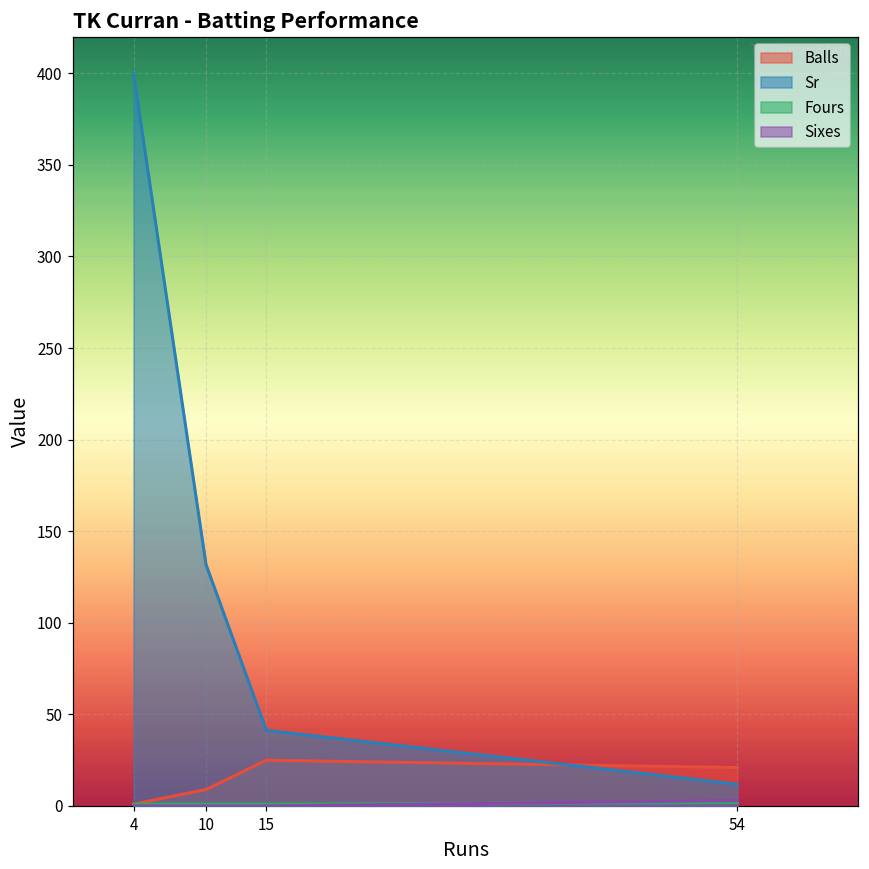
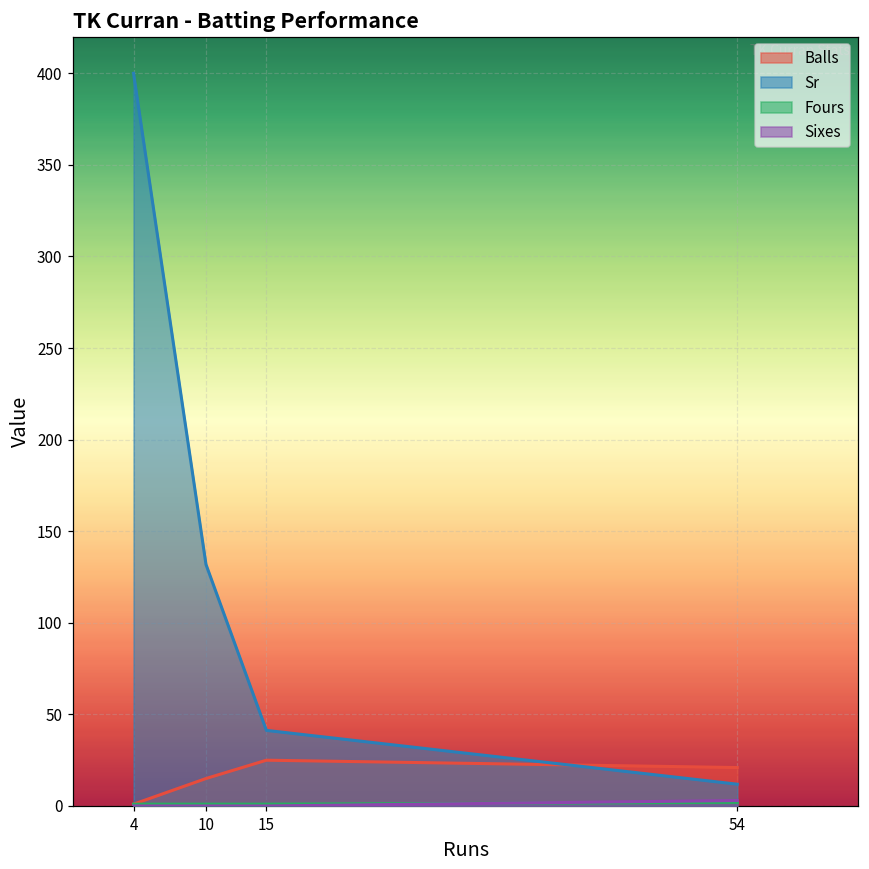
  {
    "Balls": {
-     "10": 9,
+     "10": 15,
      "15": 25,
      "54": 21
    },
    "Sr": {
      "4": 400,
      "10": 132,
      "15": 41,
      "54": 12
    }
  }
